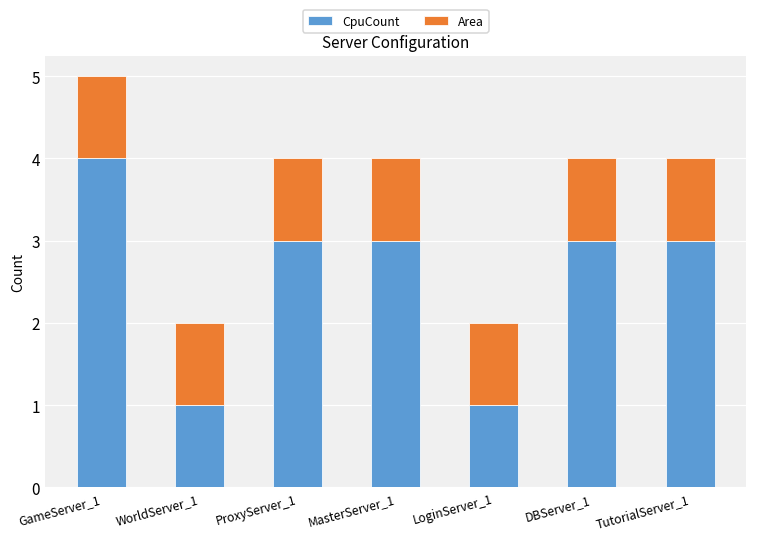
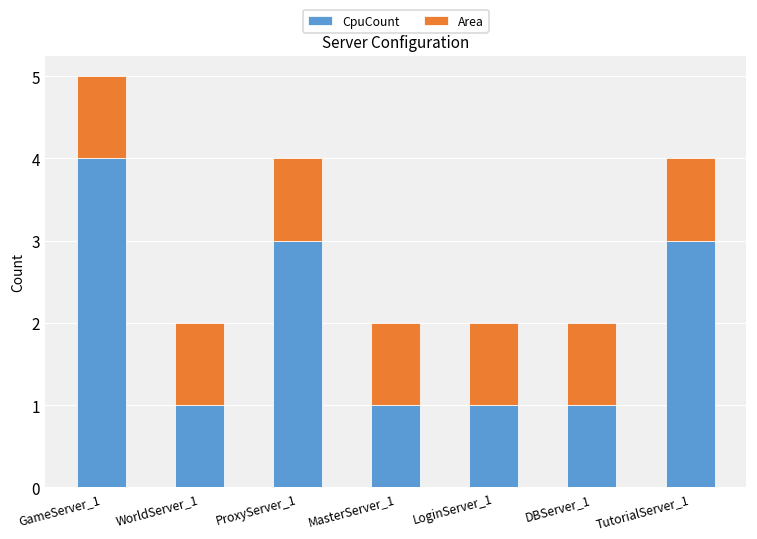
  {
    "CpuCount": {
      "GameServer_1": 4,
      "WorldServer_1": 1,
      "ProxyServer_1": 3,
-     "MasterServer_1": 3,
+     "MasterServer_1": 1,
      "LoginServer_1": 1,
-     "DBServer_1": 3,
+     "DBServer_1": 1,
      "TutorialServer_1": 3
    },
    "Area": {
      "GameServer_1": 1,
      "WorldServer_1": 1,
      "ProxyServer_1": 1,
      "MasterServer_1": 1,
      "LoginServer_1": 1,
      "DBServer_1": 1,
      "TutorialServer_1": 1
    }
  }
